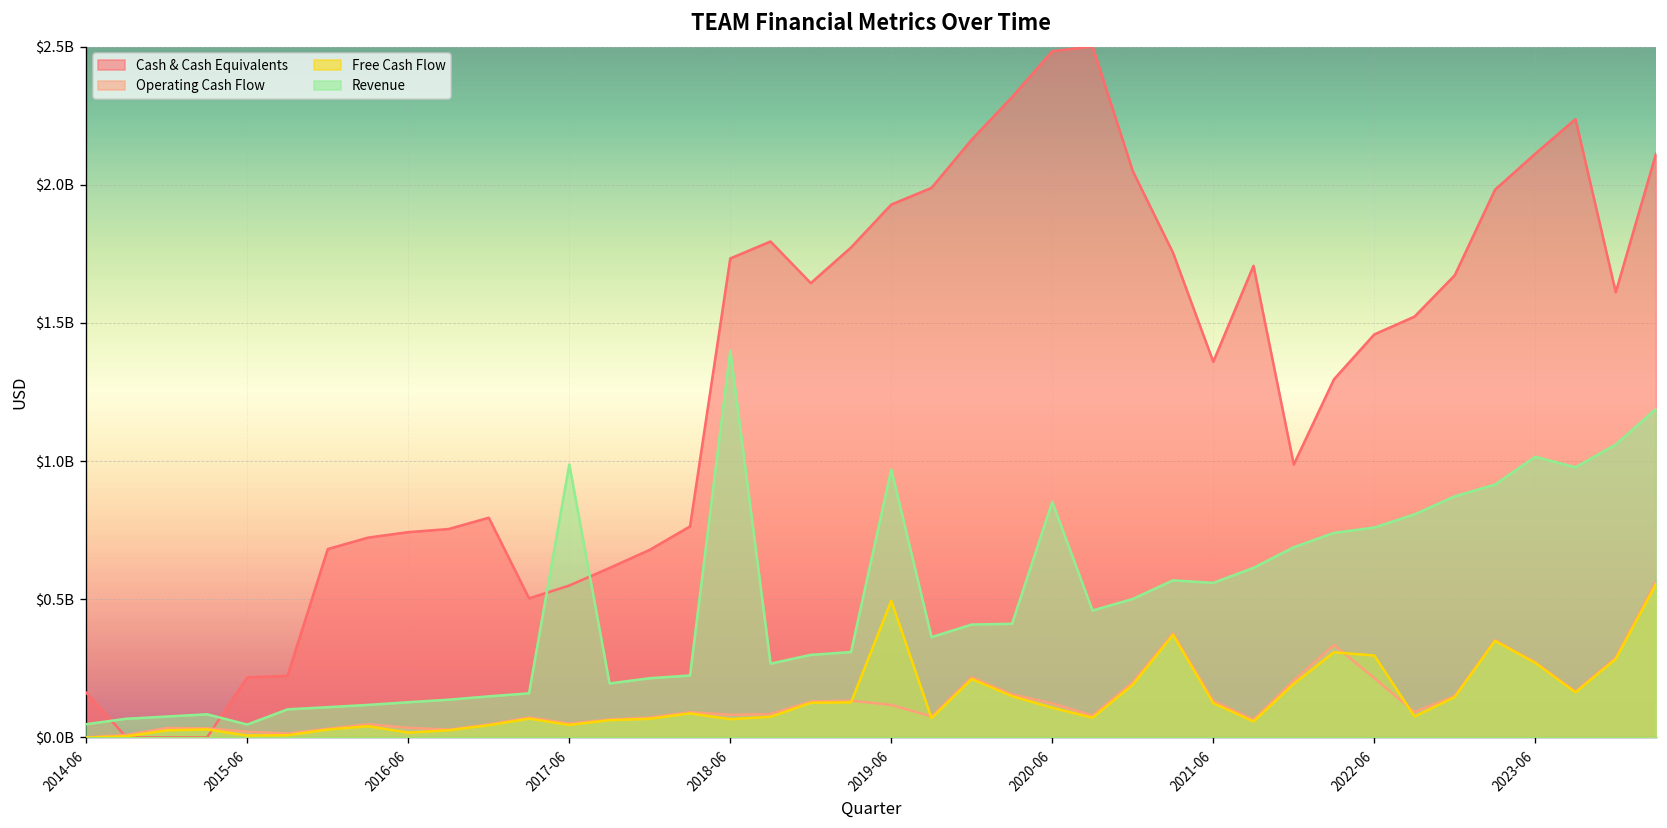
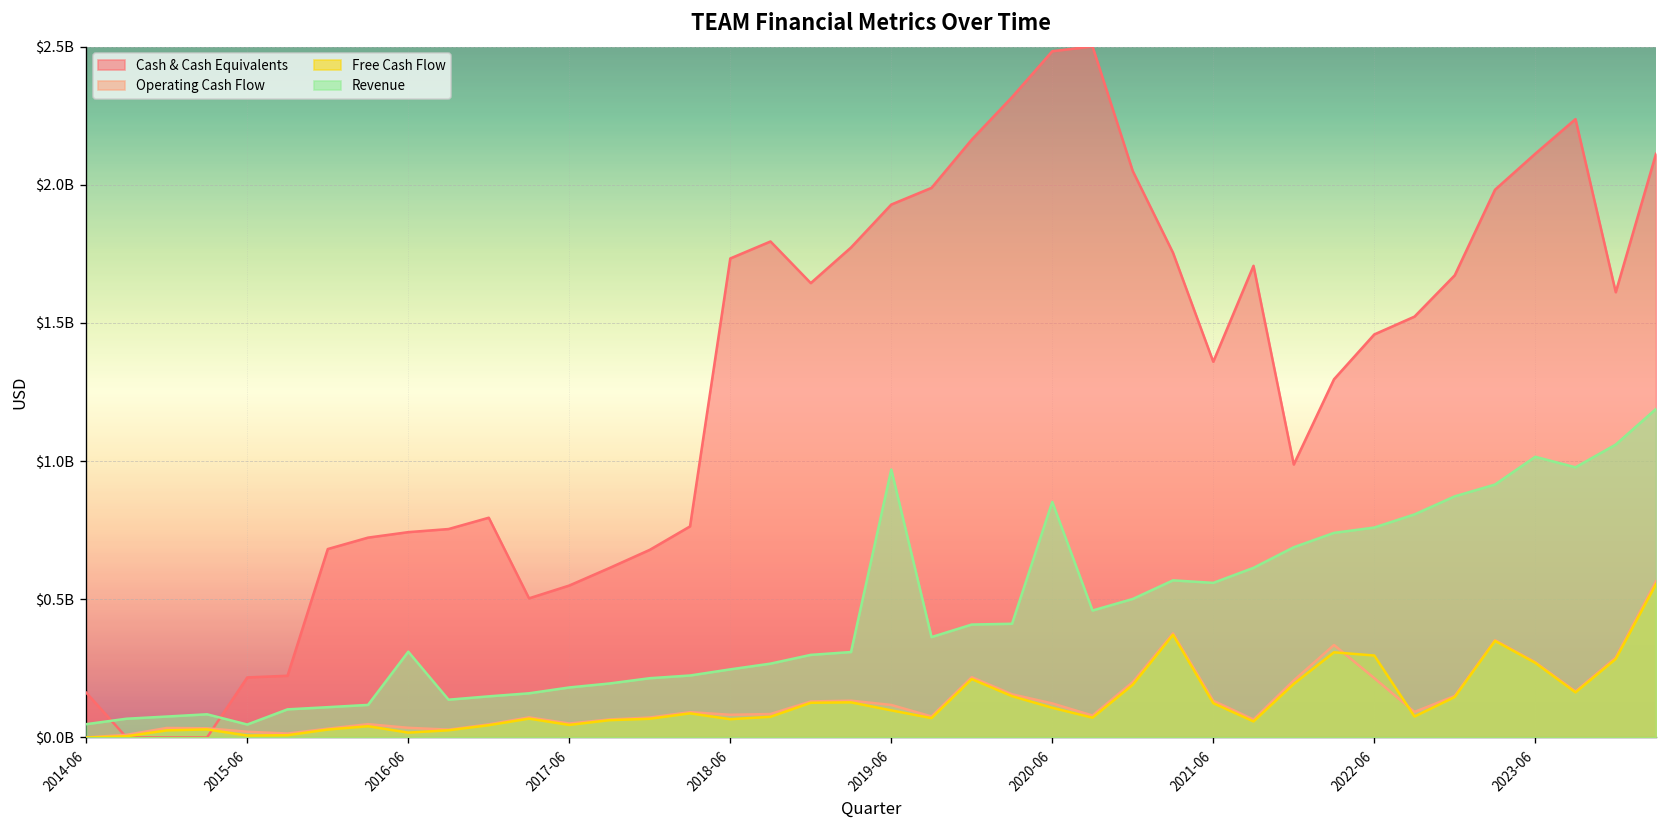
  {
    "Free Cash Flow": {
      "2015-06": "$10000000",
      "2016-06": "$20000000",
      "2018-06": "$70000000",
-     "2019-06": "$490000000",
+     "2019-06": "$100000000",
      "2020-06": "$110000000",
      "2022-06": "$300000000"
    },
    "Revenue": {
      "2014-06": "$50000000",
      "2015-06": "$50000000",
-     "2016-06": "$130000000",
-     "2017-06": "$990000000",
-     "2018-06": "$1400000000",
+     "2016-06": "$310000000",
+     "2017-06": "$180000000",
+     "2018-06": "$250000000",
      "2019-06": "$970000000",
      "2020-06": "$850000000",
      "2021-06": "$560000000",
      "2022-06": "$760000000",
      "2023-06": "$1020000000"
    }
  }
